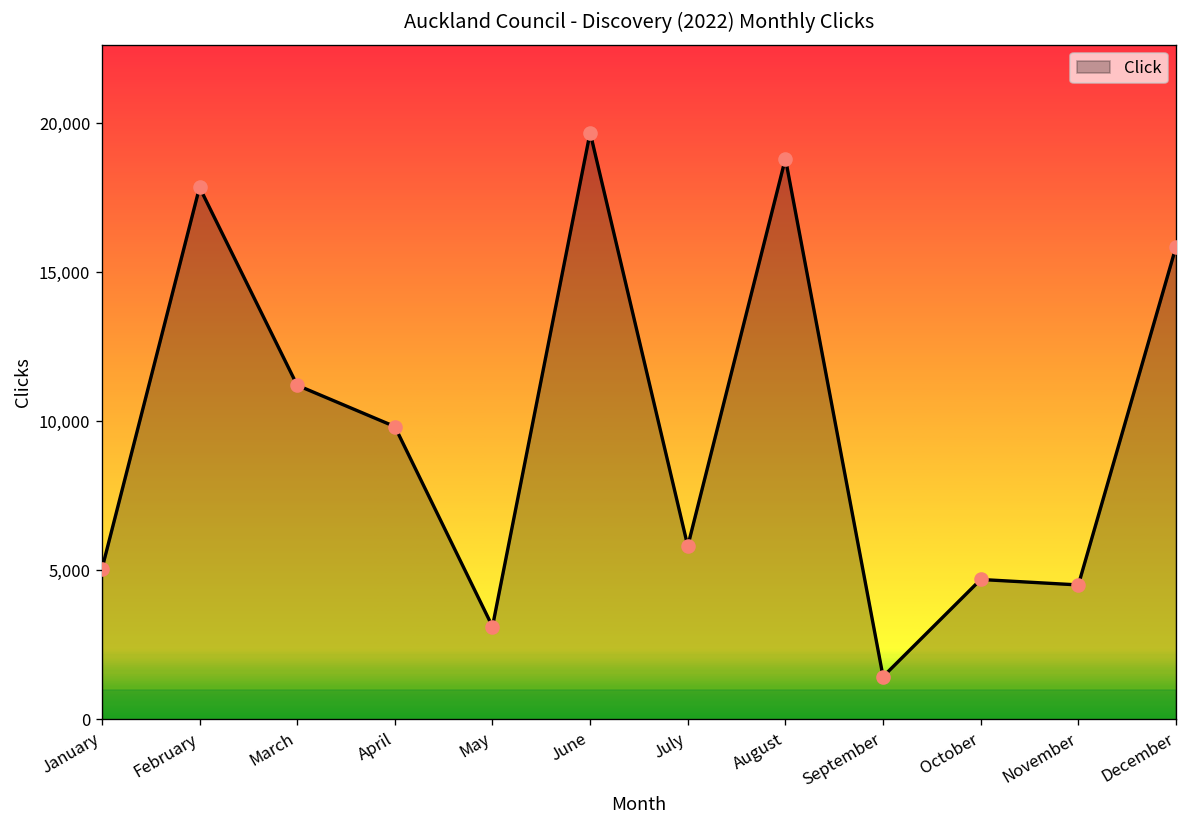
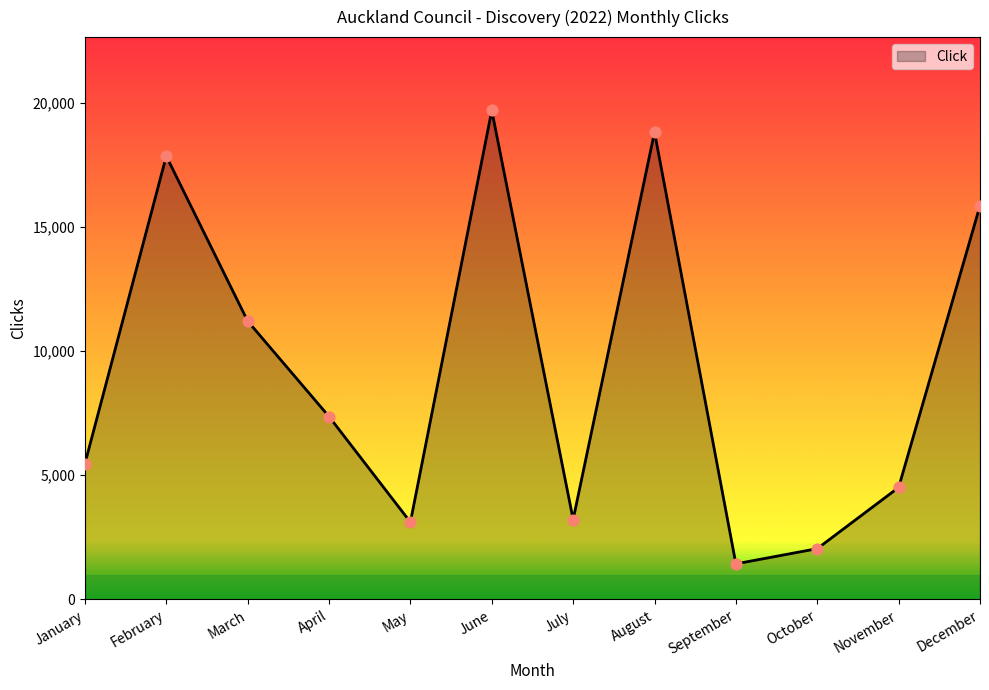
  {
-   "January": "5,000",
+   "January": "5,500",
    "February": "17,800",
    "March": "11,200",
-   "April": "9,800",
+   "April": "7,400",
    "May": "3,100",
    "June": "19,700",
-   "July": "5,800",
+   "July": "3,200",
    "August": "18,800",
    "September": "1,400",
-   "October": "4,700",
+   "October": "2,000",
    "November": "4,500",
    "December": "15,900"
  }
